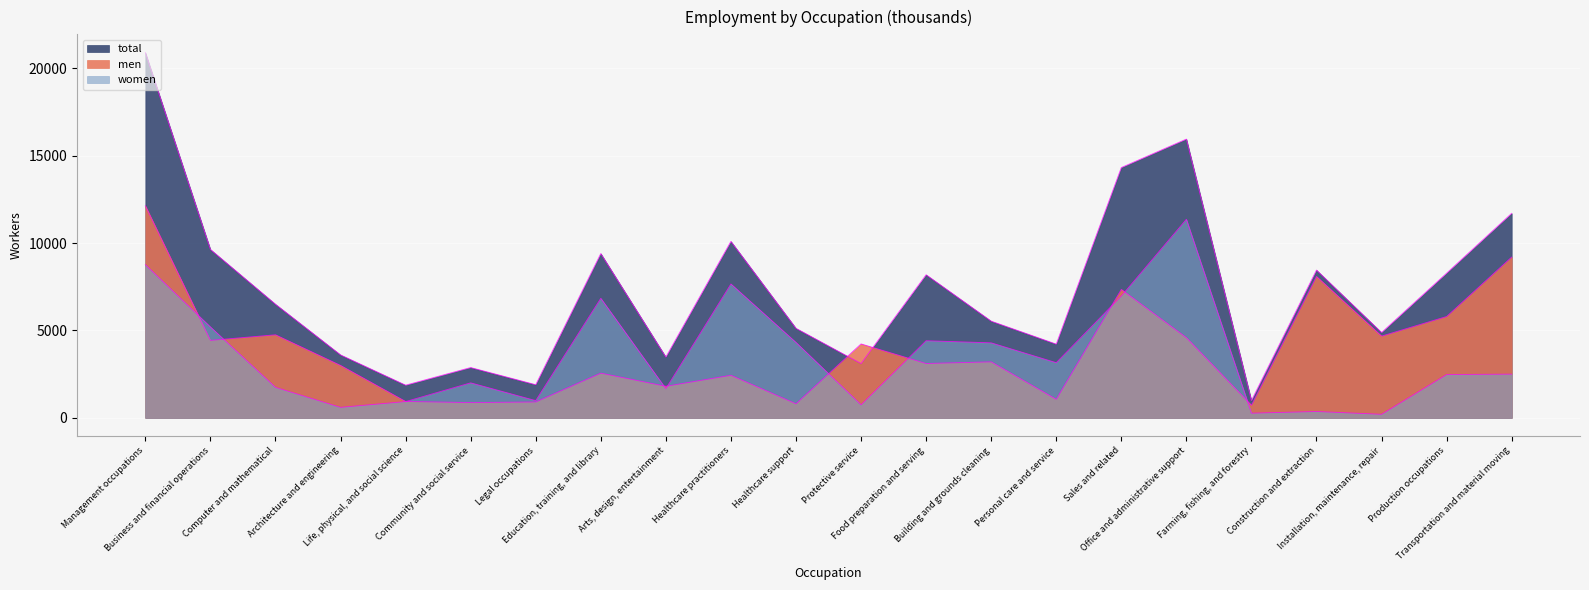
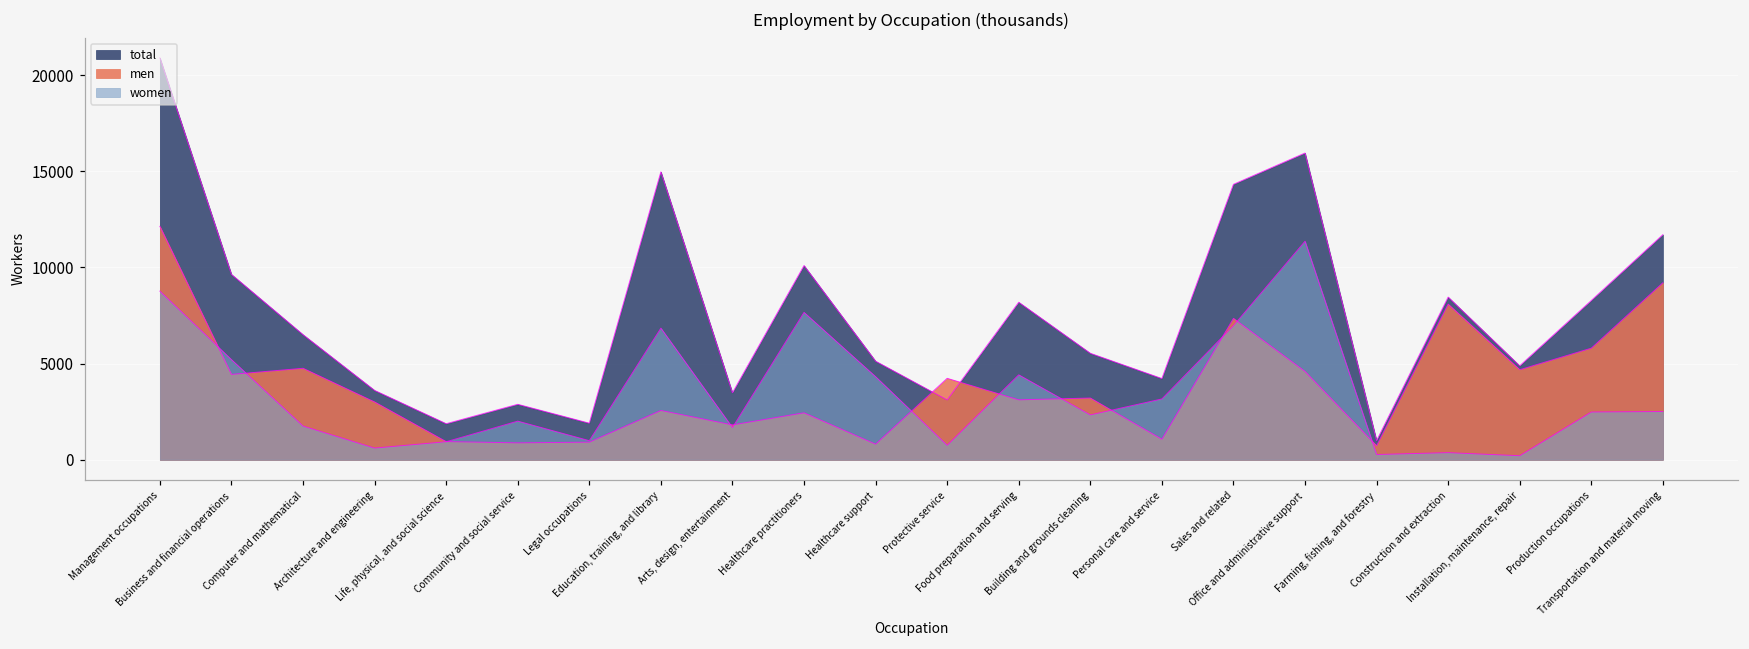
  {
    "total": {
      "Business and financial operations": 9600,
      "Computer and mathematical": 6500,
      "Architecture and engineering": 3600,
      "Life, physical, and social science": 1900,
      "Community and social service": 2900,
      "Legal occupations": 1900,
-     "Education, training, and library": 9400,
+     "Education, training, and library": 15000,
      "Arts, design, entertainment": 3500,
      "Healthcare practitioners": 10100,
      "Healthcare support": 5100,
      "Protective service": 3100,
      "Food preparation and serving": 8200,
      "Building and grounds cleaning": 5500,
      "Personal care and service": 4200,
      "Sales and related": 14300,
      "Office and administrative support": 16000,
      "Farming, fishing, and forestry": 1000,
      "Construction and extraction": 8500,
      "Installation, maintenance, repair": 4900,
      "Production occupations": 8300,
      "Transportation and material moving": 11700
    },
    "men": {
      "Management occupations": 12100,
      "Business and financial operations": 4400,
      "Computer and mathematical": 4800,
      "Architecture and engineering": 3000,
      "Community and social service": 900,
      "Education, training, and library": 2600,
      "Healthcare practitioners": 2400,
      "Healthcare support": 800,
      "Protective service": 4200,
      "Food preparation and serving": 3100,
      "Building and grounds cleaning": 3200,
      "Personal care and service": 1100,
      "Sales and related": 7400,
      "Office and administrative support": 4600,
      "Farming, fishing, and forestry": 700,
      "Construction and extraction": 8100,
      "Installation, maintenance, repair": 4700,
      "Production occupations": 5800,
      "Transportation and material moving": 9200
    },
    "women": {
      "Management occupations": 8800,
      "Business and financial operations": 5200,
      "Computer and mathematical": 1700,
      "Architecture and engineering": 600,
      "Community and social service": 2000,
      "Education, training, and library": 6800,
      "Healthcare practitioners": 7700,
      "Healthcare support": 4300,
      "Protective service": 700,
      "Food preparation and serving": 4400,
-     "Building and grounds cleaning": 4300,
+     "Building and grounds cleaning": 2300,
      "Personal care and service": 3200,
      "Sales and related": 7000,
      "Office and administrative support": 11400,
      "Farming, fishing, and forestry": 300,
      "Construction and extraction": 400,
      "Installation, maintenance, repair": 200,
      "Production occupations": 2500,
      "Transportation and material moving": 2500
    }
  }
